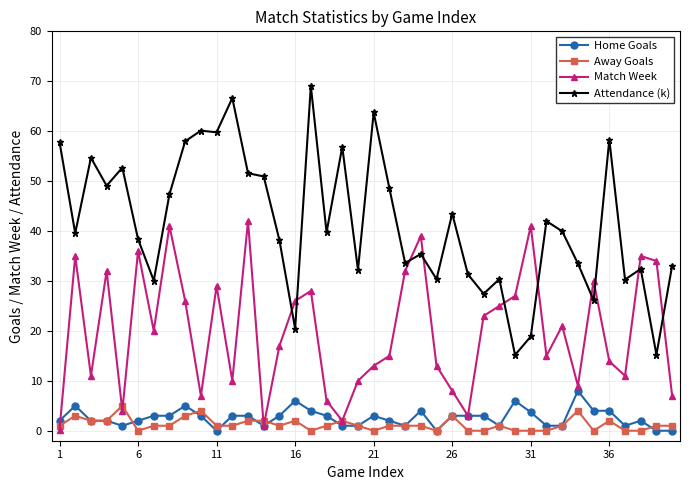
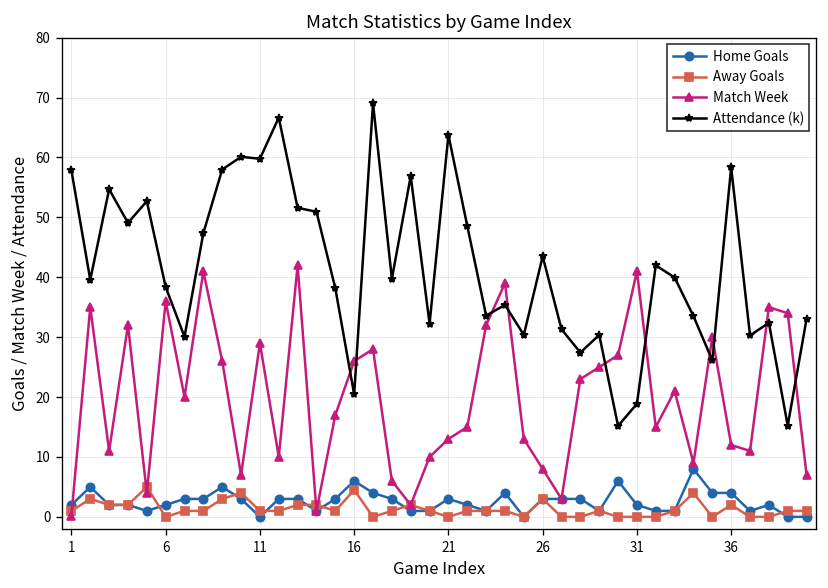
  {
    "Home Goals": {
      "1": 2,
      "6": 2,
      "11": 0,
      "16": 6,
      "21": 3,
-     "31": 4,
+     "31": 2,
      "36": 4
    },
    "Away Goals": {
      "1": 1,
      "6": 0,
      "11": 1,
-     "16": 2,
+     "16": 5,
      "21": 0,
      "31": 0,
      "36": 2
    },
    "Match Week": {
      "1": 0,
      "6": 36,
      "11": 29,
      "16": 26,
      "21": 13,
      "26": 8,
      "31": 41,
-     "36": 14
+     "36": 12
    },
    "Attendance (k)": {
      "1": 58,
      "6": 38,
      "11": 60,
      "16": 20,
      "21": 64,
      "26": 43,
      "31": 19,
      "36": 58
    }
  }
